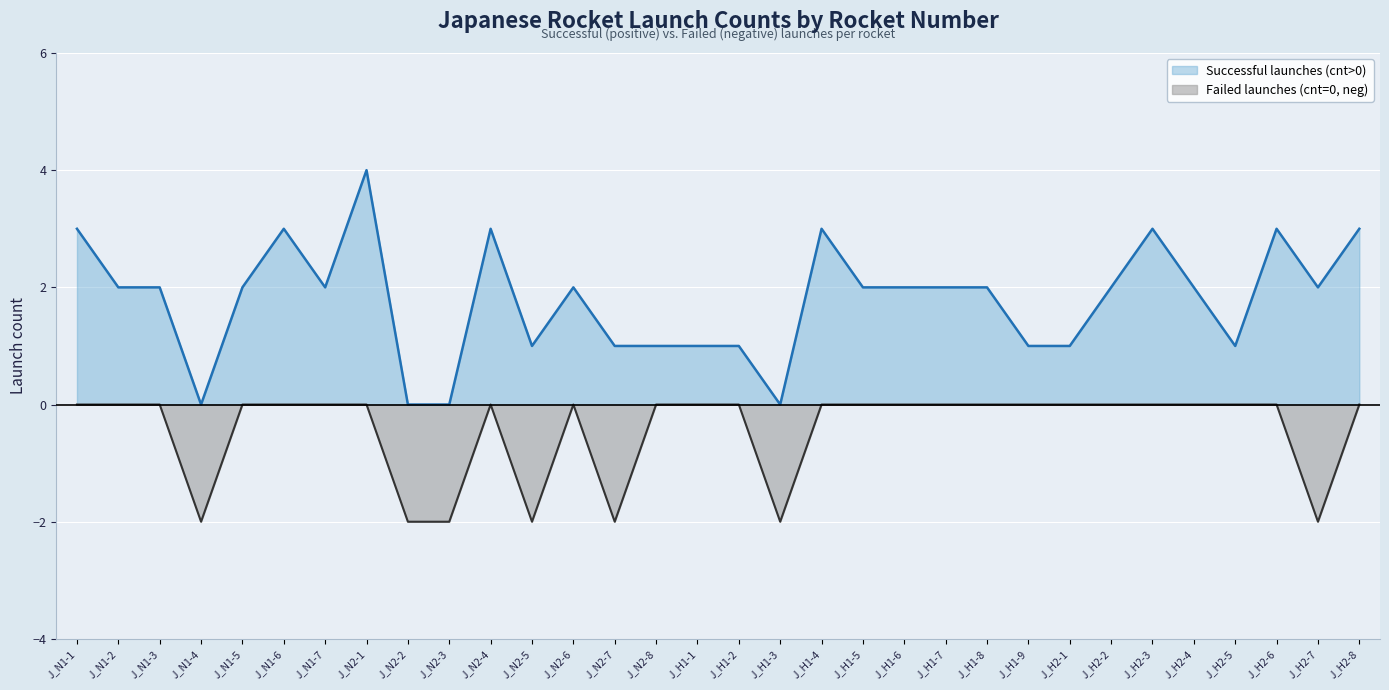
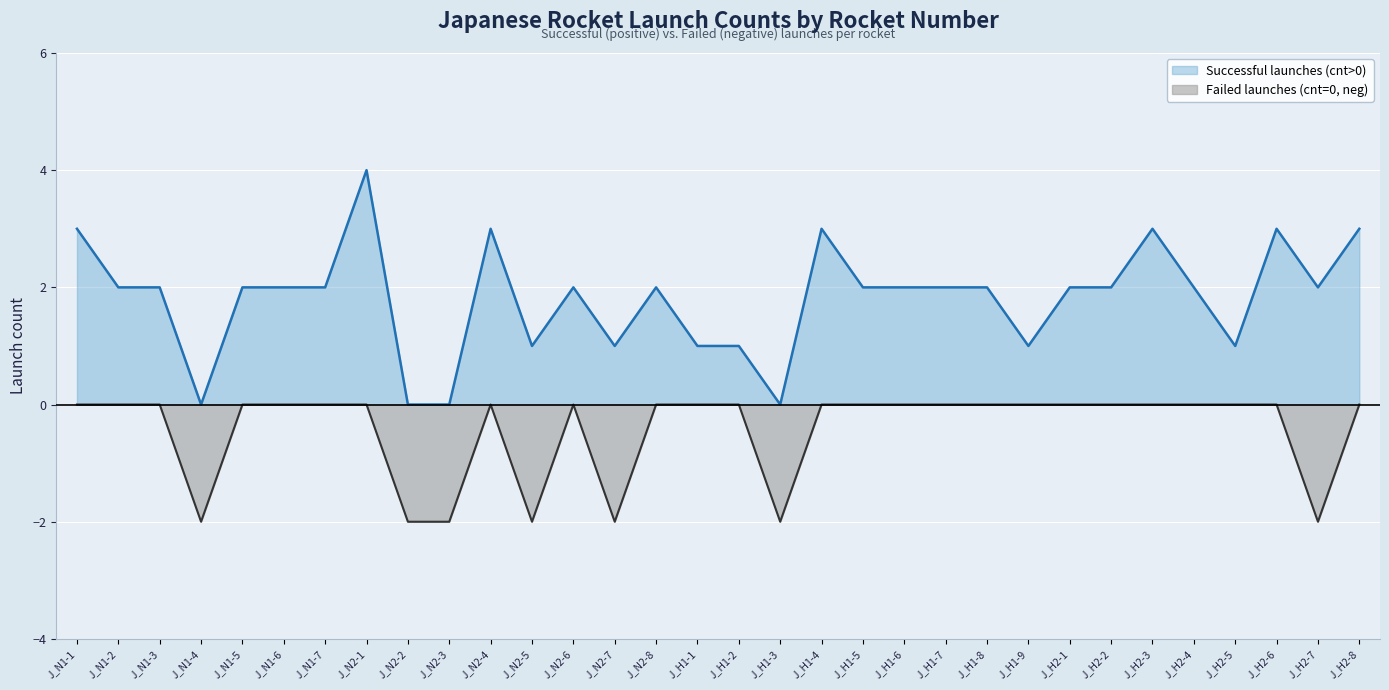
  {
    "Successful launches (cnt>0)": {
      "J_N1-1": 3,
      "J_N1-2": 2,
      "J_N1-3": 2,
      "J_N1-5": 2,
-     "J_N1-6": 3,
+     "J_N1-6": 2,
      "J_N1-7": 2,
      "J_N2-1": 4,
      "J_N2-4": 3,
      "J_N2-5": 1,
      "J_N2-6": 2,
      "J_N2-7": 1,
-     "J_N2-8": 1,
+     "J_N2-8": 2,
      "J_H1-1": 1,
      "J_H1-2": 1,
      "J_H1-4": 3,
      "J_H1-5": 2,
      "J_H1-6": 2,
      "J_H1-7": 2,
      "J_H1-8": 2,
      "J_H1-9": 1,
-     "J_H2-1": 1,
+     "J_H2-1": 2,
      "J_H2-2": 2,
      "J_H2-3": 3,
      "J_H2-4": 2,
      "J_H2-5": 1,
      "J_H2-6": 3,
      "J_H2-7": 2,
      "J_H2-8": 3
    }
  }
